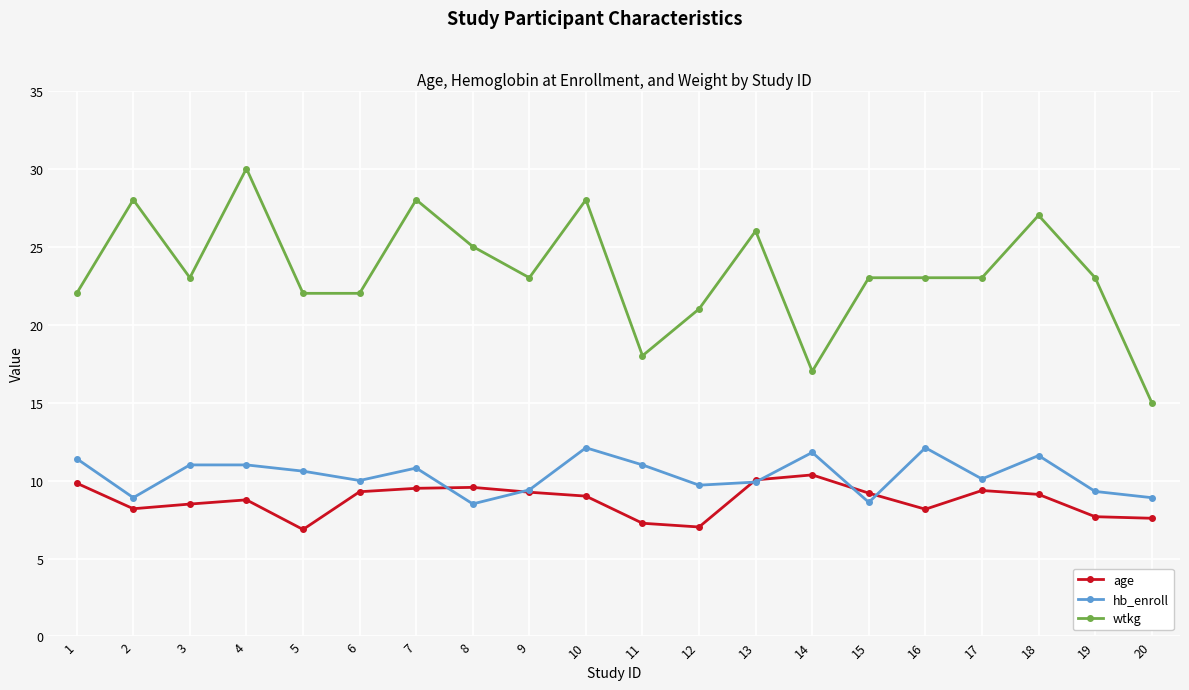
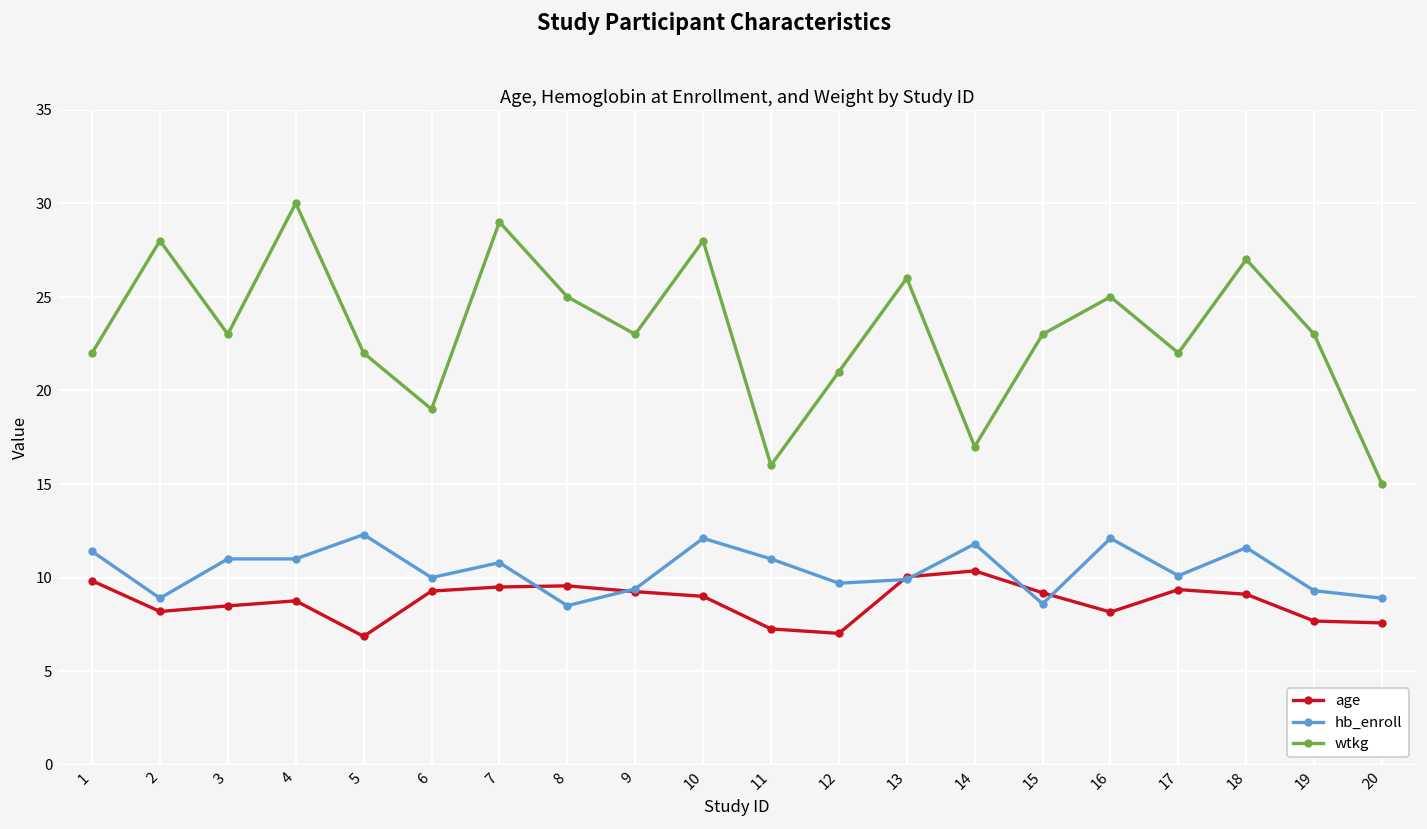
  {
    "age": {
      "1": 9.8,
      "2": 8.2,
      "3": 8.5,
      "4": 8.8,
      "5": 6.9,
      "6": 9.3,
      "7": 9.5,
      "8": 9.6,
      "10": 9.0,
      "11": 7.3,
      "12": 7.0,
      "14": 10.4,
      "15": 9.2,
      "16": 8.2,
      "17": 9.4,
      "18": 9.1,
      "19": 7.7,
      "20": 7.6
    },
    "hb_enroll": {
      "1": 11.4,
      "2": 8.9,
      "3": 11.0,
      "4": 11.0,
-     "5": 10.6,
+     "5": 12.3,
      "6": 10.0,
      "7": 10.8,
      "8": 8.5,
      "10": 12.1,
      "11": 11.0,
      "12": 9.7,
      "14": 11.8,
      "15": 8.6,
      "16": 12.1,
      "17": 10.1,
      "18": 11.6,
      "19": 9.3,
      "20": 8.9
    },
    "wtkg": {
      "1": 22,
      "2": 28,
      "3": 23,
      "4": 30,
      "5": 22,
-     "6": 22,
-     "7": 28,
+     "6": 19,
+     "7": 29,
      "8": 25,
      "9": 23,
      "10": 28,
-     "11": 18,
+     "11": 16,
      "12": 21,
      "13": 26,
      "14": 17,
      "15": 23,
-     "16": 23,
-     "17": 23,
+     "16": 25,
+     "17": 22,
      "18": 27,
      "19": 23,
      "20": 15
    }
  }
